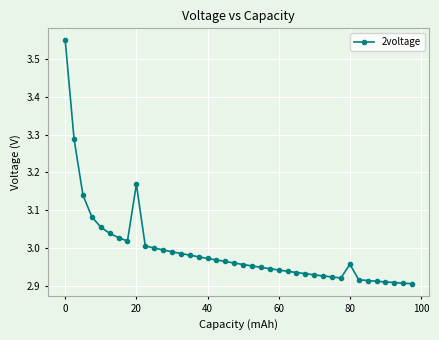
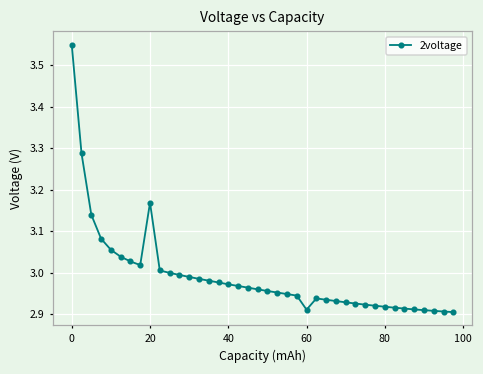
  {
    "0": 3.55,
    "20": 3.17,
    "40": 2.97,
-   "60": 2.94,
-   "80": 2.96
+   "60": 2.91,
+   "80": 2.92
  }
